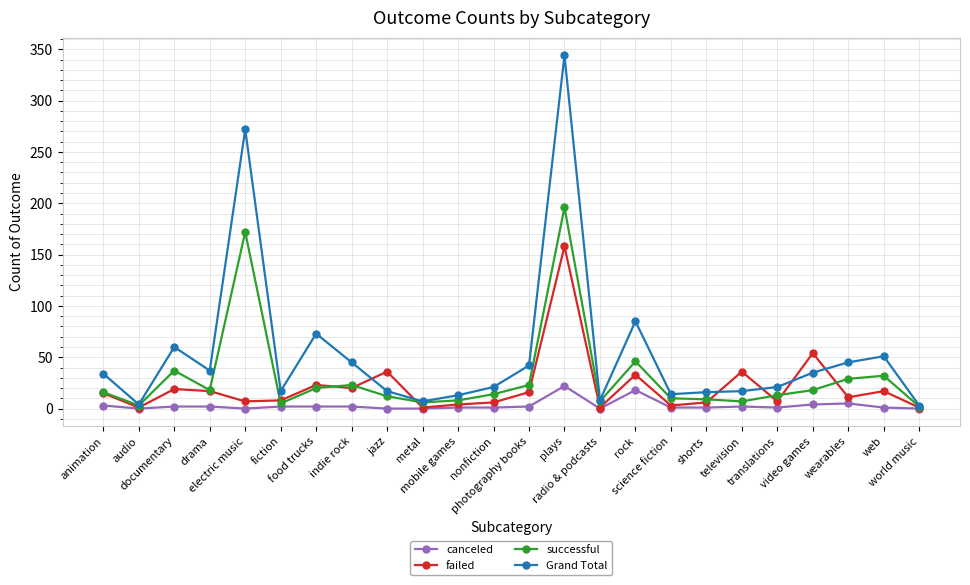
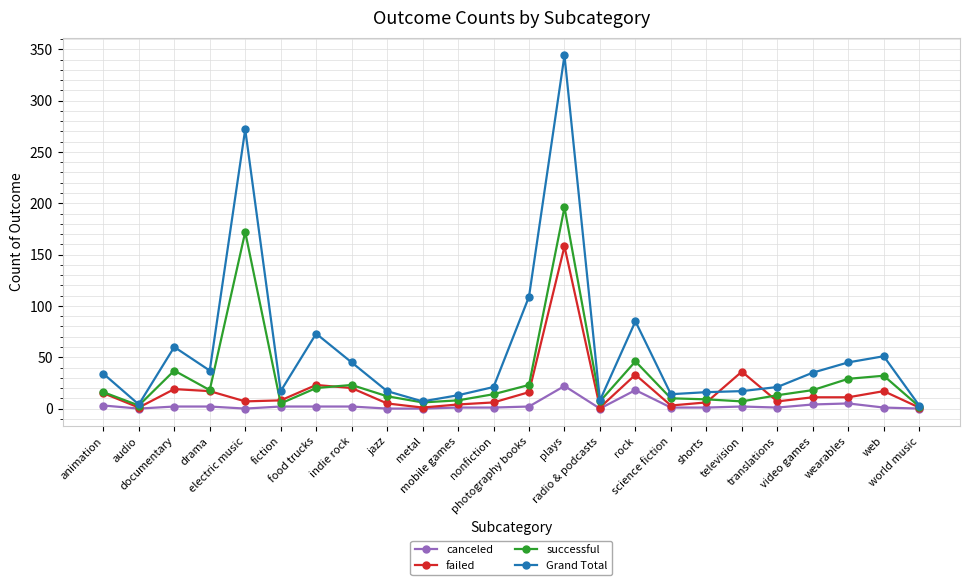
  {
    "canceled": {
      "animation": 3,
      "documentary": 2,
      "drama": 2,
      "electric music": 0,
      "fiction": 2,
      "food trucks": 2,
      "indie rock": 2,
      "jazz": 0,
      "mobile games": 1,
      "nonfiction": 1,
      "photography books": 2,
      "plays": 22,
      "rock": 18,
      "shorts": 1,
      "television": 2,
      "translations": 1,
      "video games": 4,
      "wearables": 5,
      "web": 1
    },
    "failed": {
      "documentary": 19,
      "electric music": 7,
      "fiction": 8,
      "food trucks": 23,
      "indie rock": 20,
-     "jazz": 36,
+     "jazz": 5,
      "mobile games": 4,
      "nonfiction": 6,
      "photography books": 16,
      "plays": 158,
      "rock": 33,
      "shorts": 6,
      "television": 36,
      "translations": 7,
-     "video games": 54,
+     "video games": 11,
      "wearables": 11,
      "web": 17
    },
    "successful": {
      "documentary": 37,
      "electric music": 172,
      "fiction": 5,
      "food trucks": 20,
      "indie rock": 23,
      "jazz": 12,
      "mobile games": 8,
      "nonfiction": 14,
      "photography books": 23,
      "plays": 196,
      "rock": 46,
      "science fiction": 10,
      "shorts": 9,
      "television": 7,
      "translations": 13,
      "video games": 18,
      "wearables": 29,
      "web": 32
    },
    "Grand Total": {
      "animation": 34,
      "documentary": 60,
      "drama": 37,
      "electric music": 272,
      "fiction": 17,
      "food trucks": 73,
      "indie rock": 45,
      "jazz": 17,
      "mobile games": 13,
      "nonfiction": 21,
-     "photography books": 42,
+     "photography books": 109,
      "plays": 344,
      "rock": 85,
      "science fiction": 14,
      "shorts": 16,
      "television": 17,
      "translations": 21,
      "video games": 35,
      "wearables": 45,
      "web": 51
    }
  }
